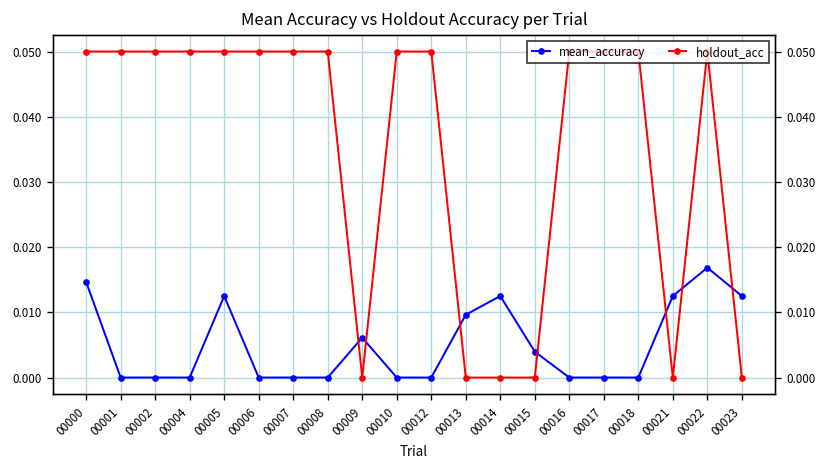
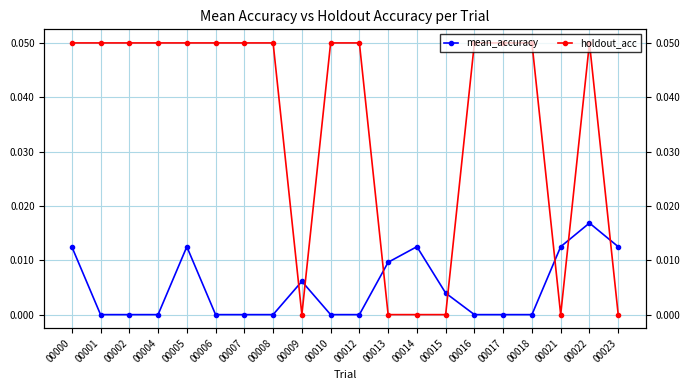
  {
    "mean_accuracy": {
-     "00000": 0.015,
+     "00000": 0.013,
      "00001": 0.000,
      "00002": 0.000,
      "00004": 0.000,
      "00005": 0.013,
      "00006": 0.000,
      "00007": 0.000,
      "00008": 0.000,
      "00009": 0.006,
      "00010": 0.000,
      "00012": 0.000,
      "00013": 0.010,
      "00014": 0.013,
      "00015": 0.004,
      "00016": 0.000,
      "00017": 0.000,
      "00018": 0.000,
      "00021": 0.013,
      "00022": 0.017,
      "00023": 0.013
    },
    "holdout_acc": {
      "00000": 0.050,
      "00001": 0.050,
      "00002": 0.050,
      "00004": 0.050,
      "00005": 0.050,
      "00006": 0.050,
      "00007": 0.050,
      "00008": 0.050,
      "00009": 0.000,
      "00010": 0.050,
      "00012": 0.050,
      "00013": 0.000,
      "00014": 0.000,
      "00015": 0.000,
      "00021": 0.000,
      "00023": 0.000
    }
  }
